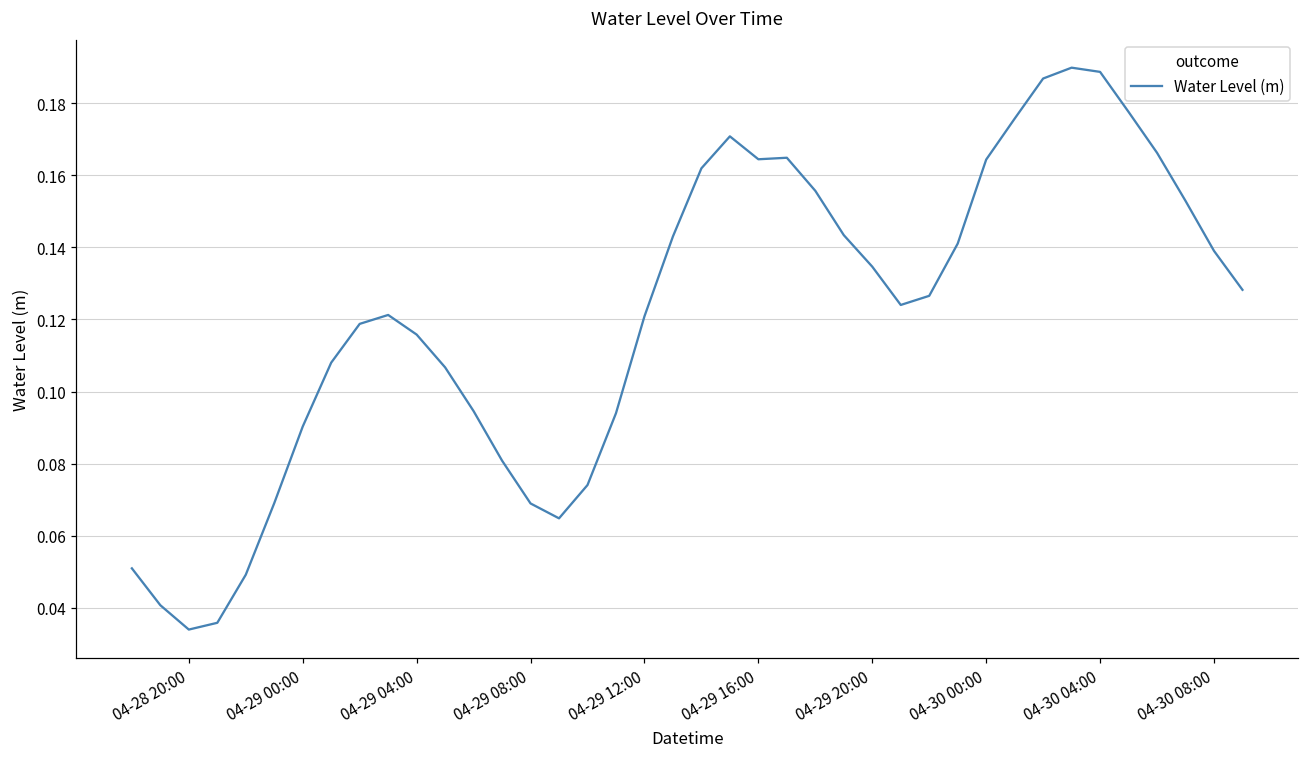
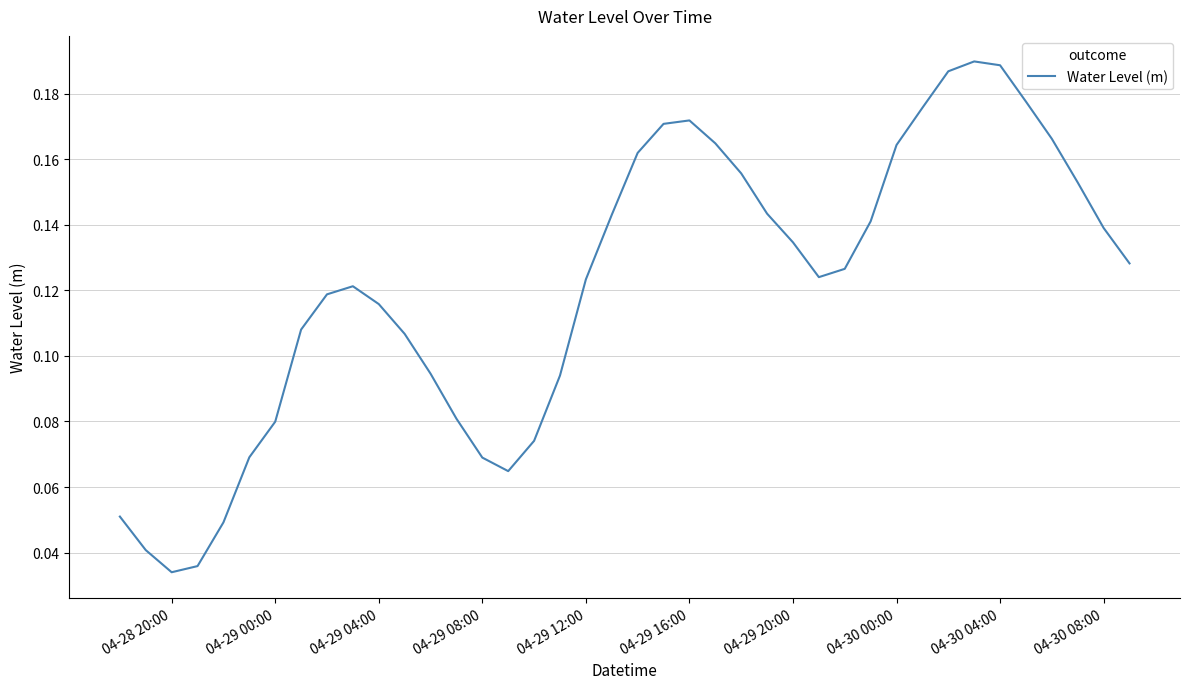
  {
    "04-28 20:00": 0.034,
-   "04-29 00:00": 0.090,
+   "04-29 00:00": 0.080,
    "04-29 04:00": 0.116,
    "04-29 08:00": 0.069,
-   "04-29 12:00": 0.121,
-   "04-29 16:00": 0.164,
+   "04-29 12:00": 0.123,
+   "04-29 16:00": 0.172,
    "04-29 20:00": 0.135,
    "04-30 00:00": 0.164,
    "04-30 04:00": 0.189,
    "04-30 08:00": 0.139
  }
